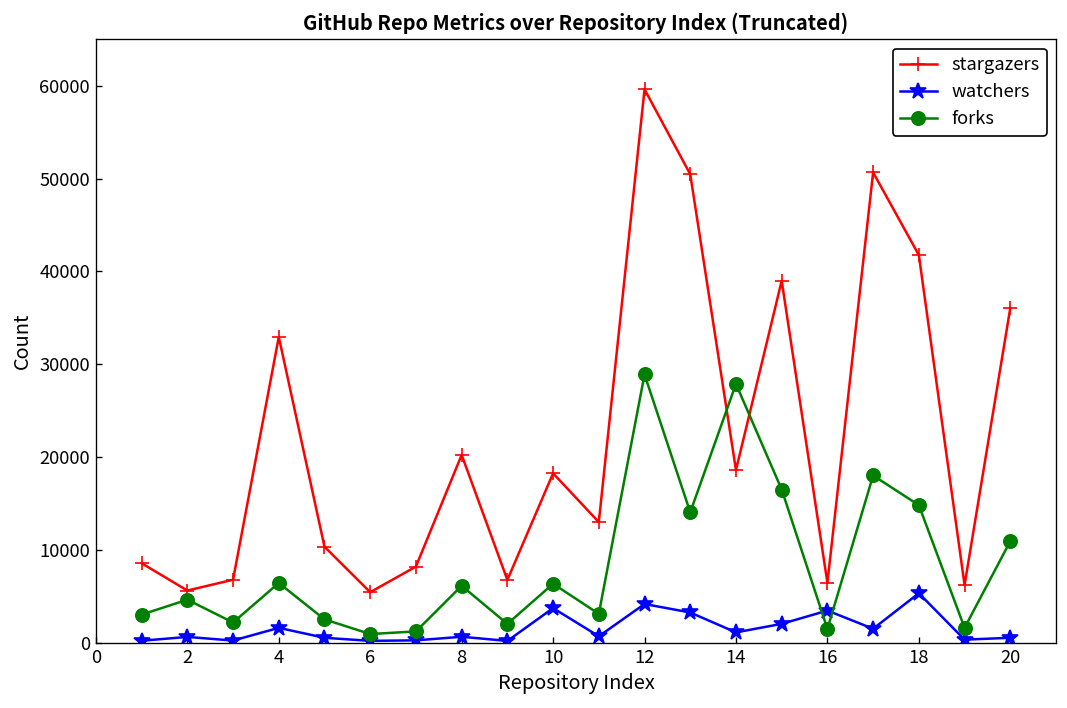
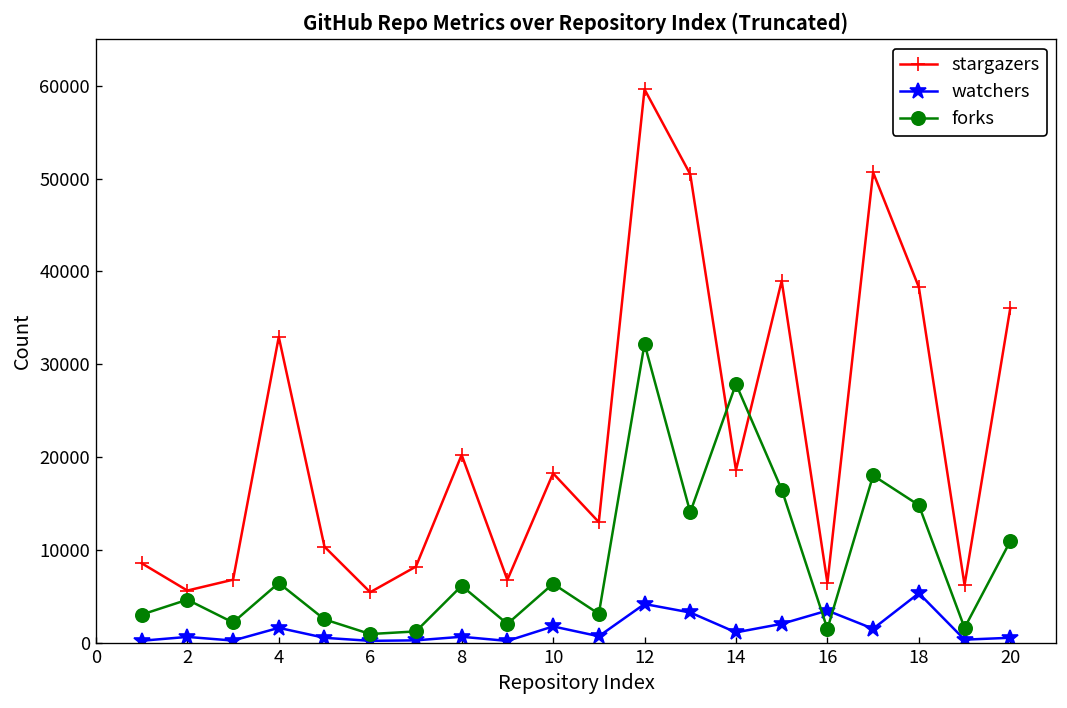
  {
    "stargazers": {
      "2": 6000,
      "4": 33000,
      "6": 5000,
      "8": 20000,
      "10": 18000,
      "12": 60000,
      "14": 19000,
      "16": 6000,
-     "18": 42000,
+     "18": 38000,
      "20": 36000
    },
    "watchers": {
      "2": 1000,
      "4": 2000,
      "6": 0,
      "8": 1000,
-     "10": 4000,
+     "10": 2000,
      "12": 4000,
      "14": 1000,
      "16": 3000,
      "18": 5000,
      "20": 1000
    },
    "forks": {
      "2": 5000,
      "4": 6000,
      "6": 1000,
      "8": 6000,
      "10": 6000,
-     "12": 29000,
+     "12": 32000,
      "14": 28000,
      "16": 1000,
      "18": 15000,
      "20": 11000
    }
  }
